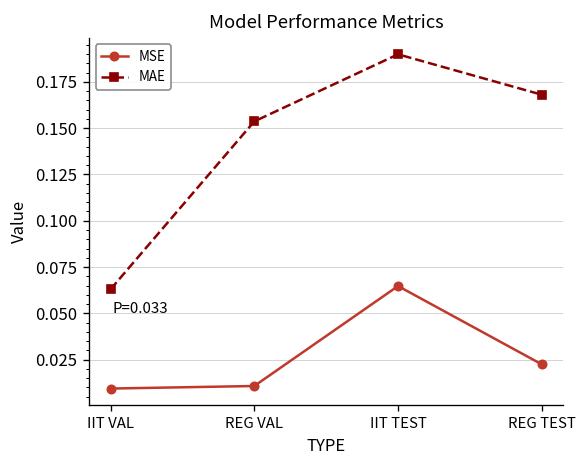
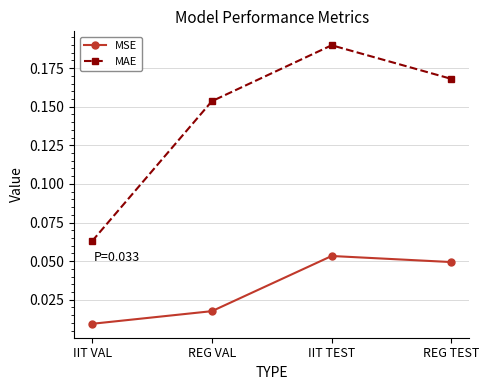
  {
    "MSE": {
      "IIT VAL": 0.009,
-     "REG VAL": 0.011,
-     "IIT TEST": 0.065,
-     "REG TEST": 0.022
+     "REG VAL": 0.018,
+     "IIT TEST": 0.053,
+     "REG TEST": 0.049
    },
    "MAE": {
      "REG VAL": 0.154,
      "IIT TEST": 0.190,
      "REG TEST": 0.168
    }
  }
